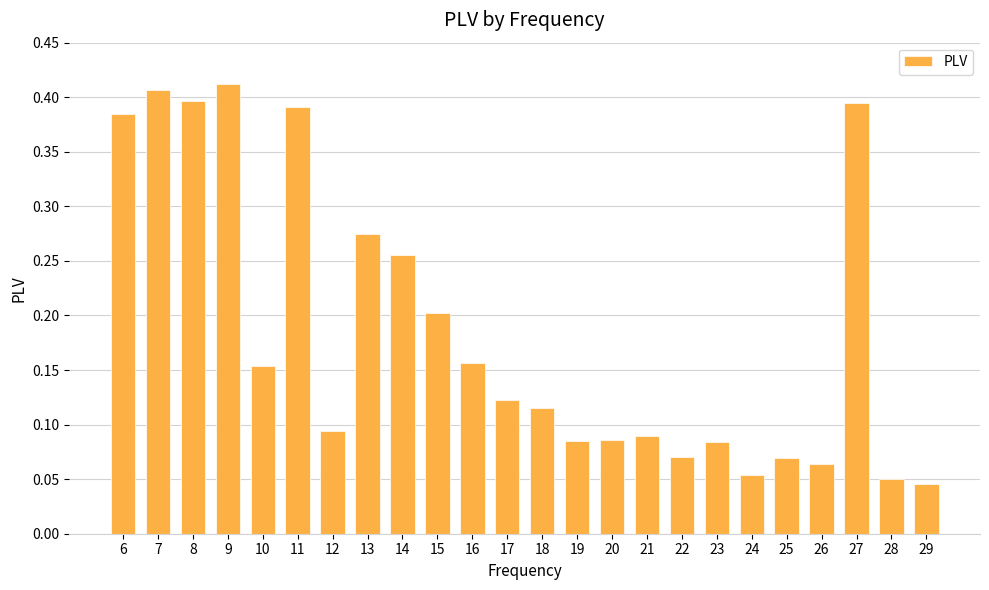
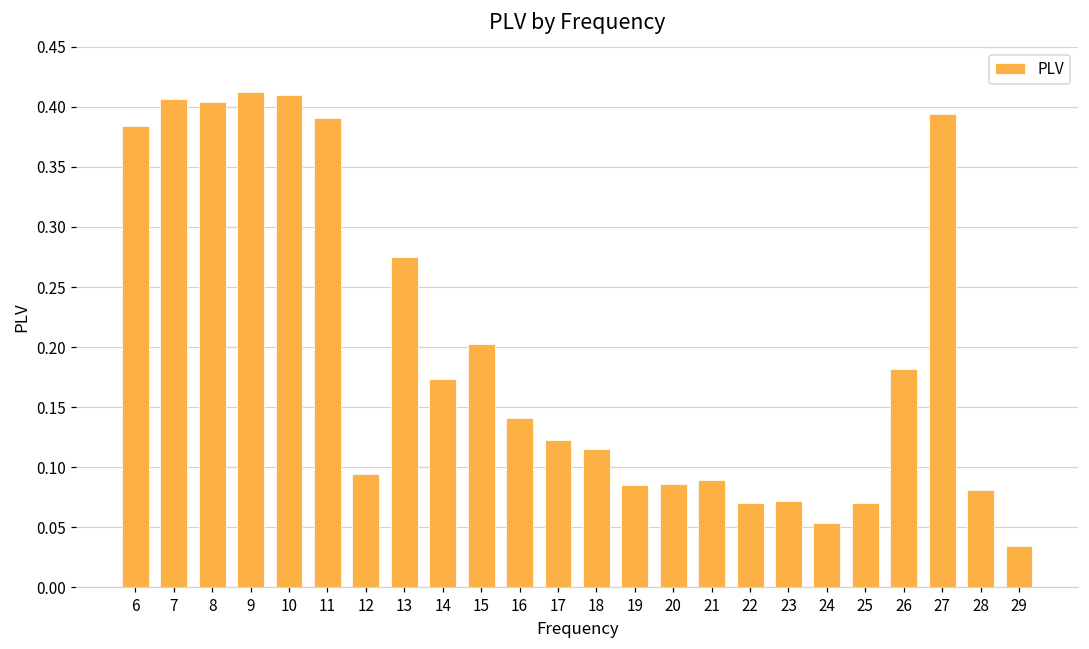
  {
    "6": 0.384,
    "7": 0.406,
-   "8": 0.396,
+   "8": 0.404,
    "9": 0.412,
-   "10": 0.154,
+   "10": 0.410,
    "11": 0.391,
    "12": 0.095,
    "13": 0.275,
-   "14": 0.255,
+   "14": 0.173,
    "15": 0.202,
-   "16": 0.157,
+   "16": 0.141,
    "17": 0.123,
    "18": 0.115,
    "19": 0.085,
    "20": 0.086,
    "21": 0.089,
    "22": 0.070,
-   "23": 0.084,
+   "23": 0.072,
    "24": 0.054,
    "25": 0.070,
-   "26": 0.064,
+   "26": 0.182,
    "27": 0.394,
-   "28": 0.050,
-   "29": 0.046
+   "28": 0.081,
+   "29": 0.034
  }
